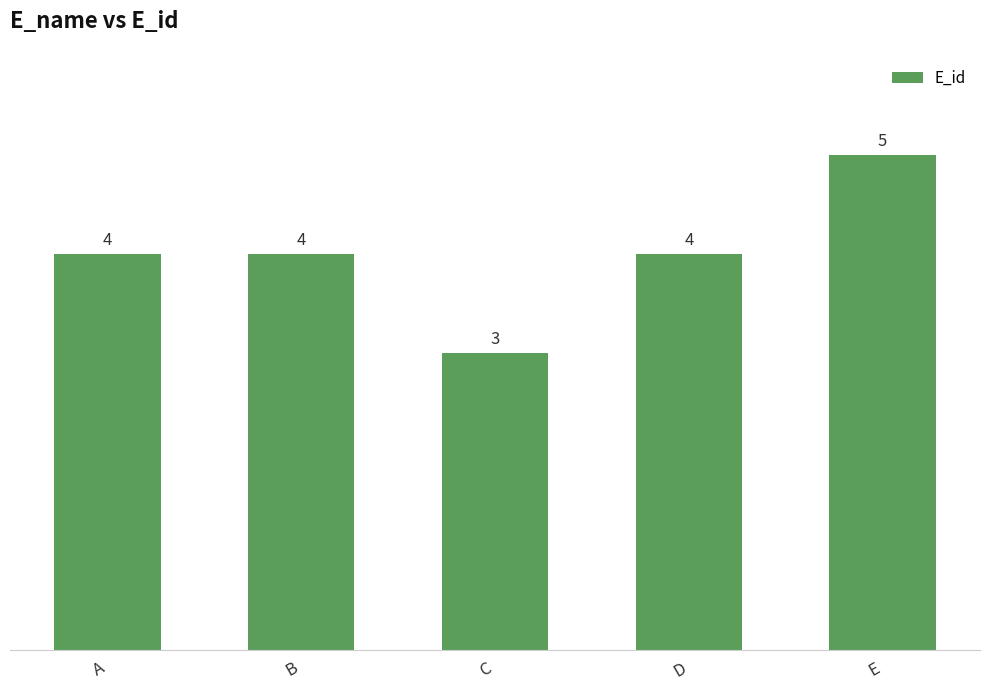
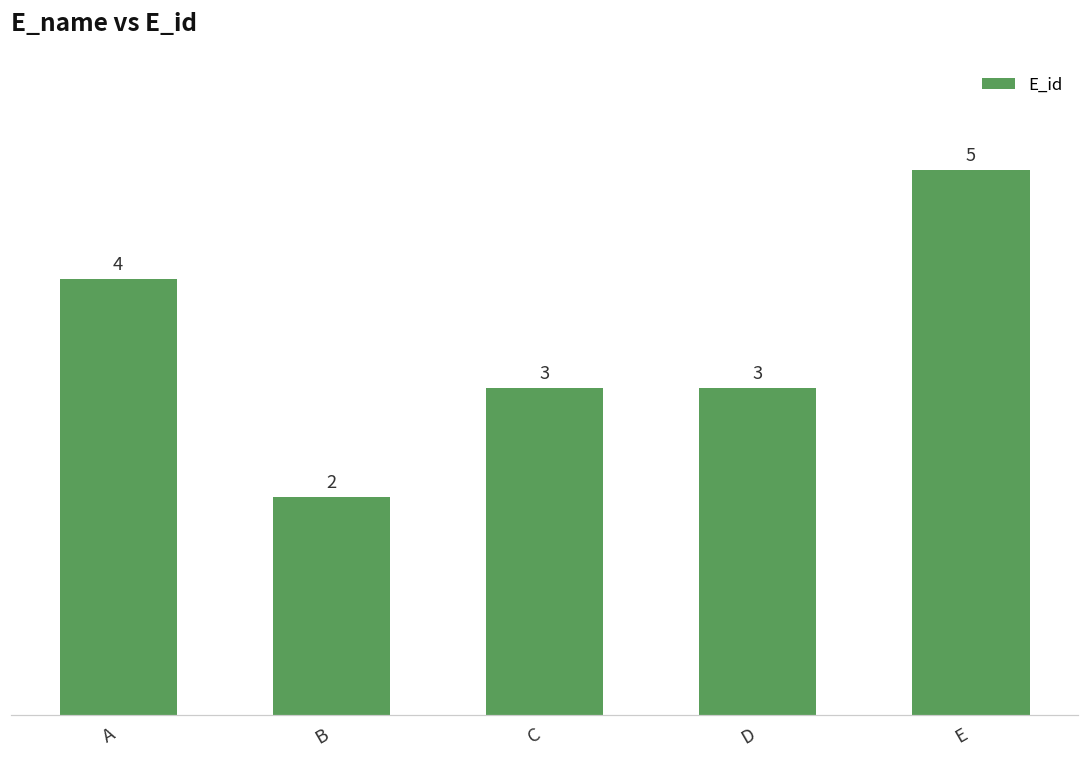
  {
    "A": 4,
-   "B": 4,
+   "B": 2,
    "C": 3,
-   "D": 4,
+   "D": 3,
    "E": 5
  }
